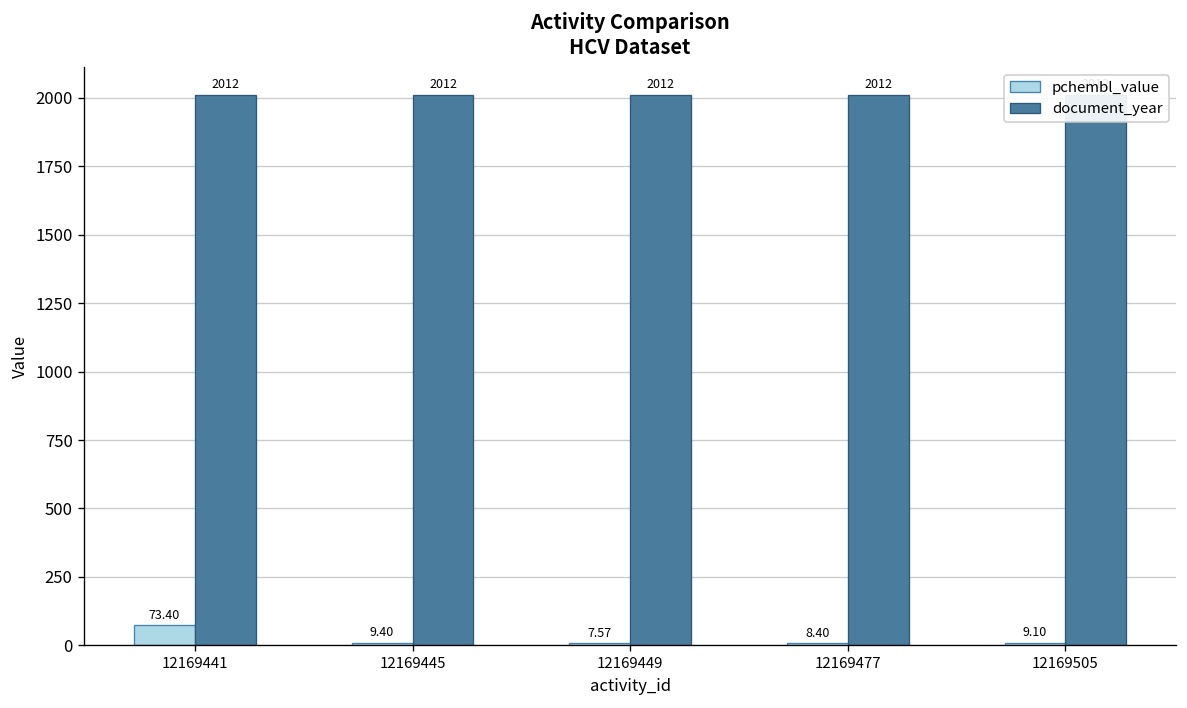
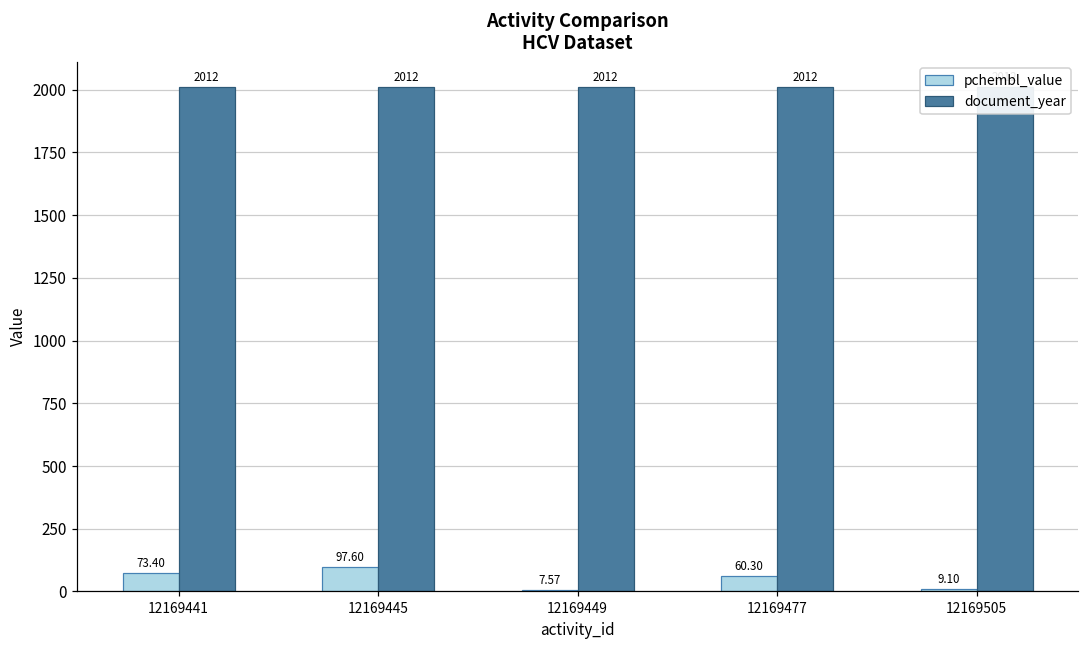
  {
    "pchembl_value": {
      "12169441": 73.40,
-     "12169445": 9.40,
+     "12169445": 97.60,
      "12169449": 7.57,
-     "12169477": 8.40,
+     "12169477": 60.30,
      "12169505": 9.10
    },
    "document_year": {
      "12169441": 2012,
      "12169445": 2012,
      "12169449": 2012,
      "12169477": 2012
    }
  }
